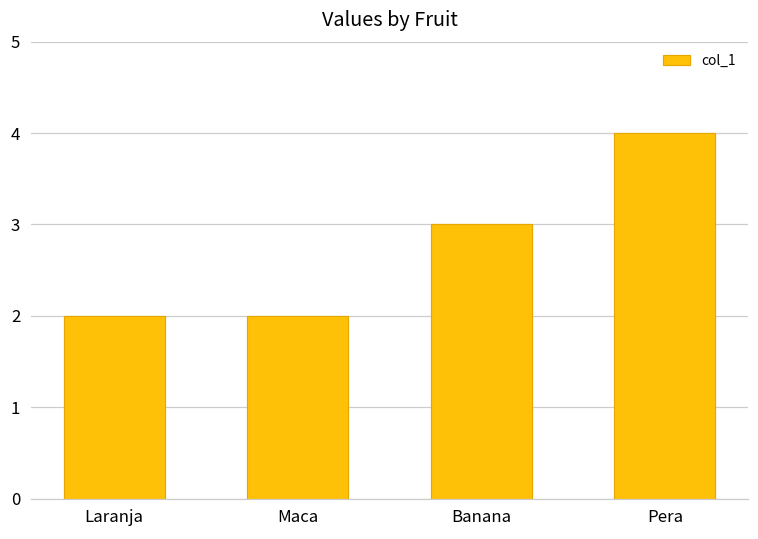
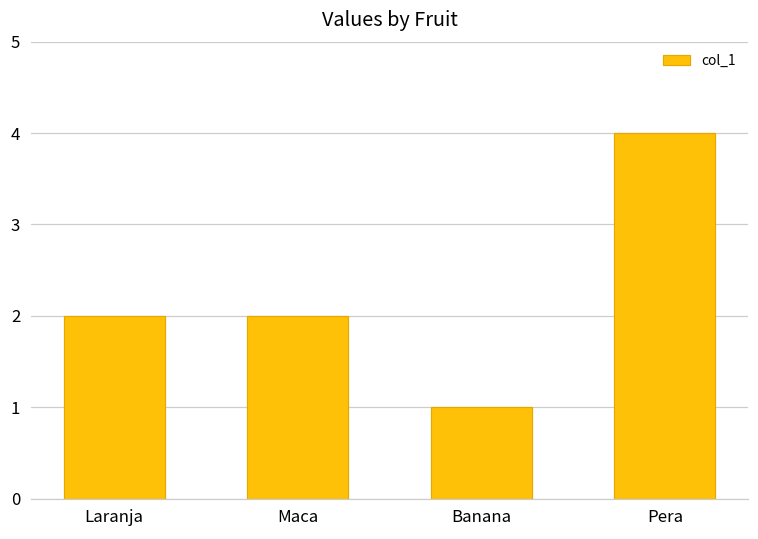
  {
    "Laranja": 2,
    "Maca": 2,
-   "Banana": 3,
+   "Banana": 1,
    "Pera": 4
  }
